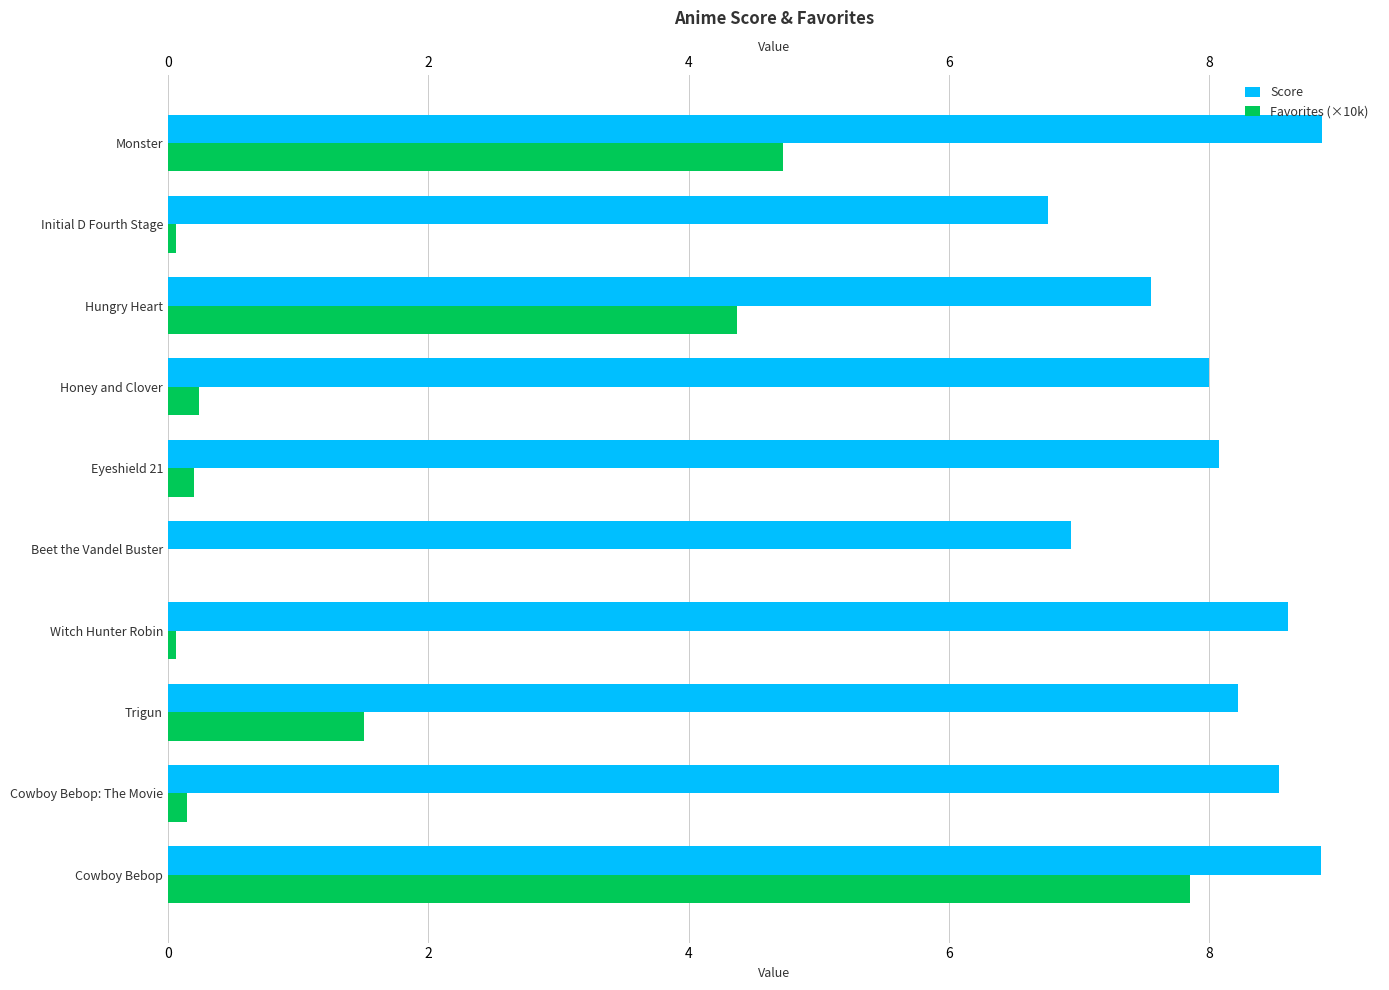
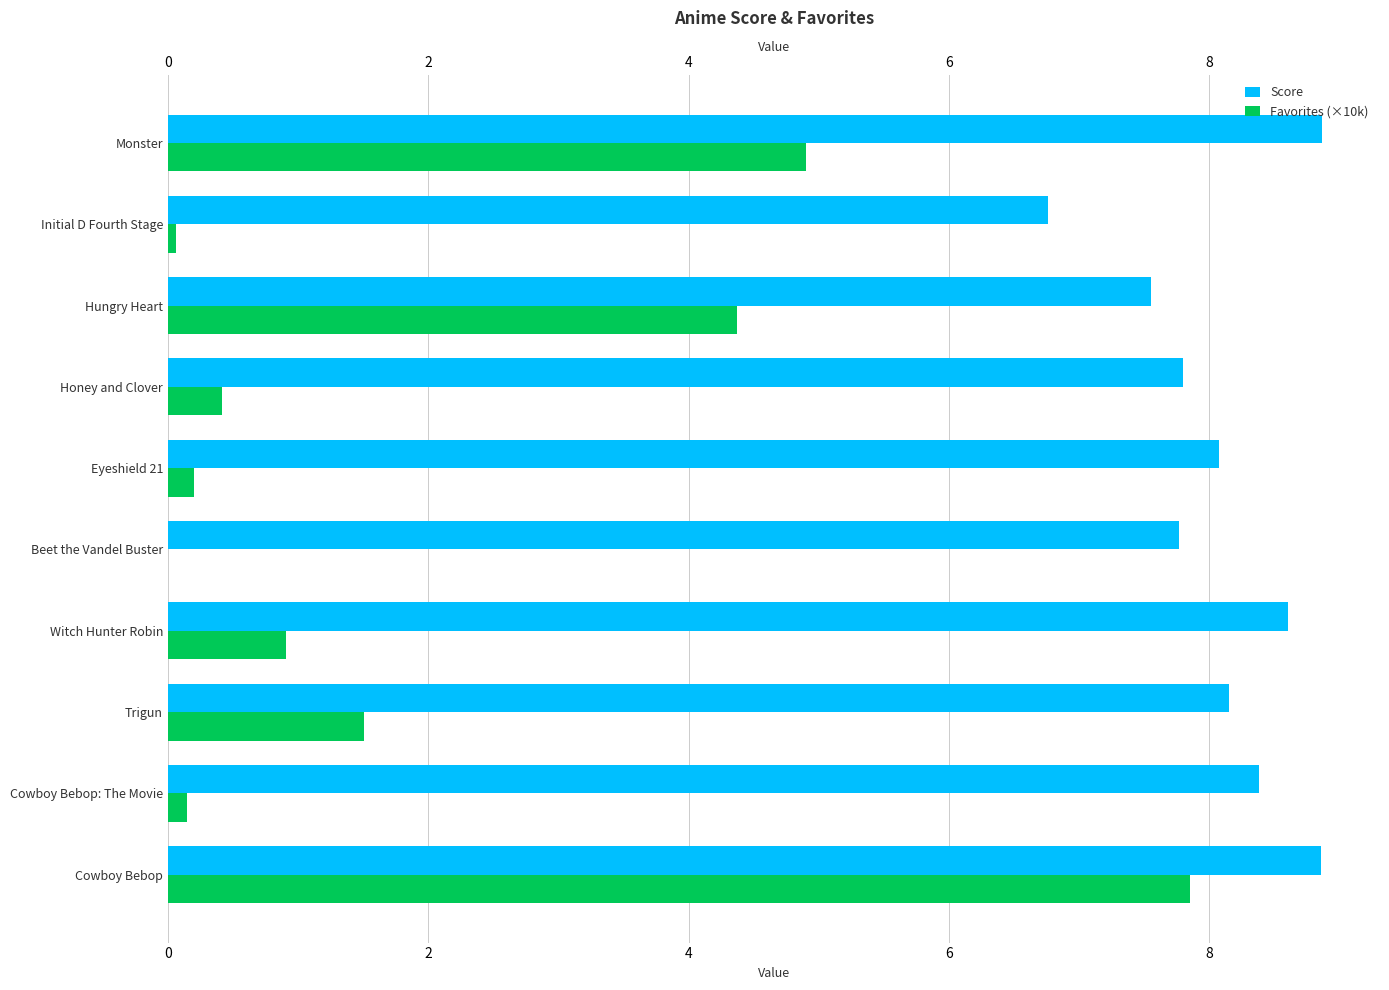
  {
    "Score": {
      "Monster": 8.87,
      "Initial D Fourth Stage": 6.76,
      "Hungry Heart": 7.55,
-     "Honey and Clover": 8.0,
+     "Honey and Clover": 7.8,
      "Eyeshield 21": 8.08,
-     "Beet the Vandel Buster": 6.94,
+     "Beet the Vandel Buster": 7.77,
      "Witch Hunter Robin": 8.61,
-     "Trigun": 8.22,
-     "Cowboy Bebop: The Movie": 8.54,
+     "Trigun": 8.15,
+     "Cowboy Bebop: The Movie": 8.38,
      "Cowboy Bebop": 8.86
    },
    "Favorites (×10k)": {
-     "Monster": 4.72,
+     "Monster": 4.90,
      "Initial D Fourth Stage": 0.06,
      "Hungry Heart": 4.37,
-     "Honey and Clover": 0.24,
+     "Honey and Clover": 0.41,
      "Eyeshield 21": 0.20,
-     "Witch Hunter Robin": 0.06,
+     "Witch Hunter Robin": 0.91,
      "Trigun": 1.50,
      "Cowboy Bebop: The Movie": 0.14,
      "Cowboy Bebop": 7.85
    }
  }
